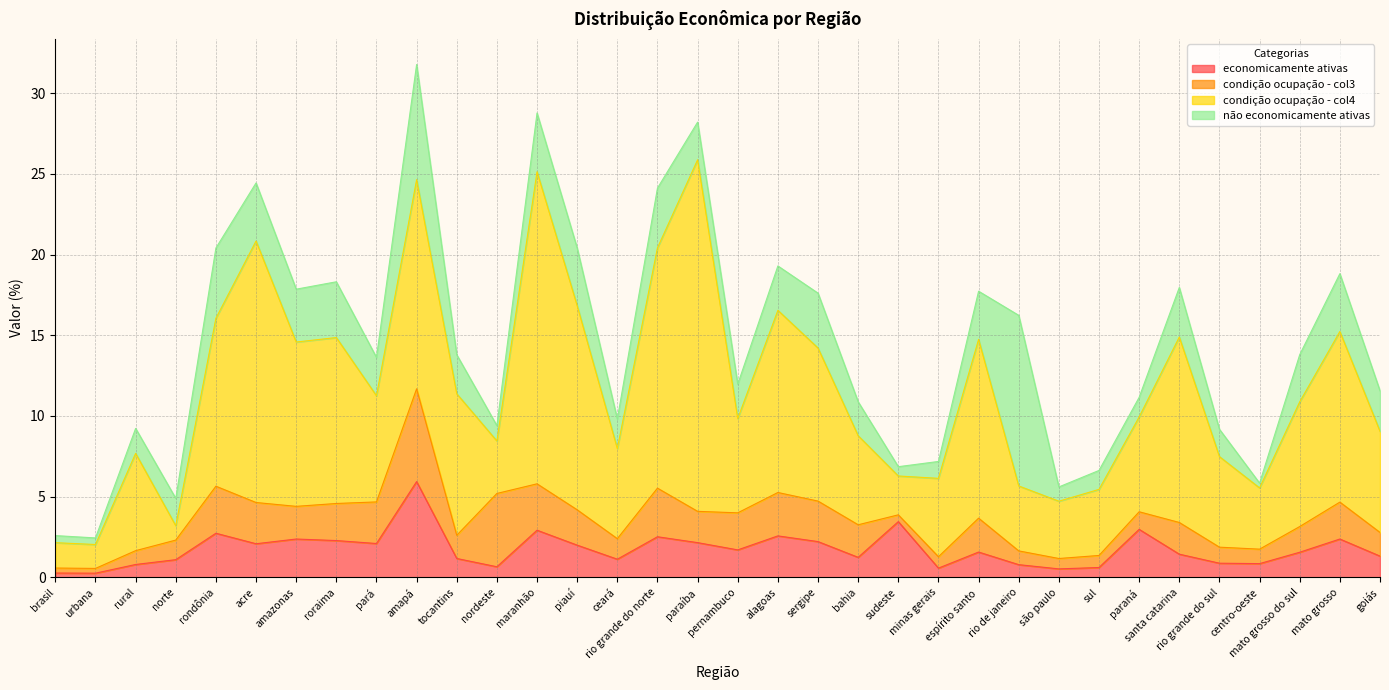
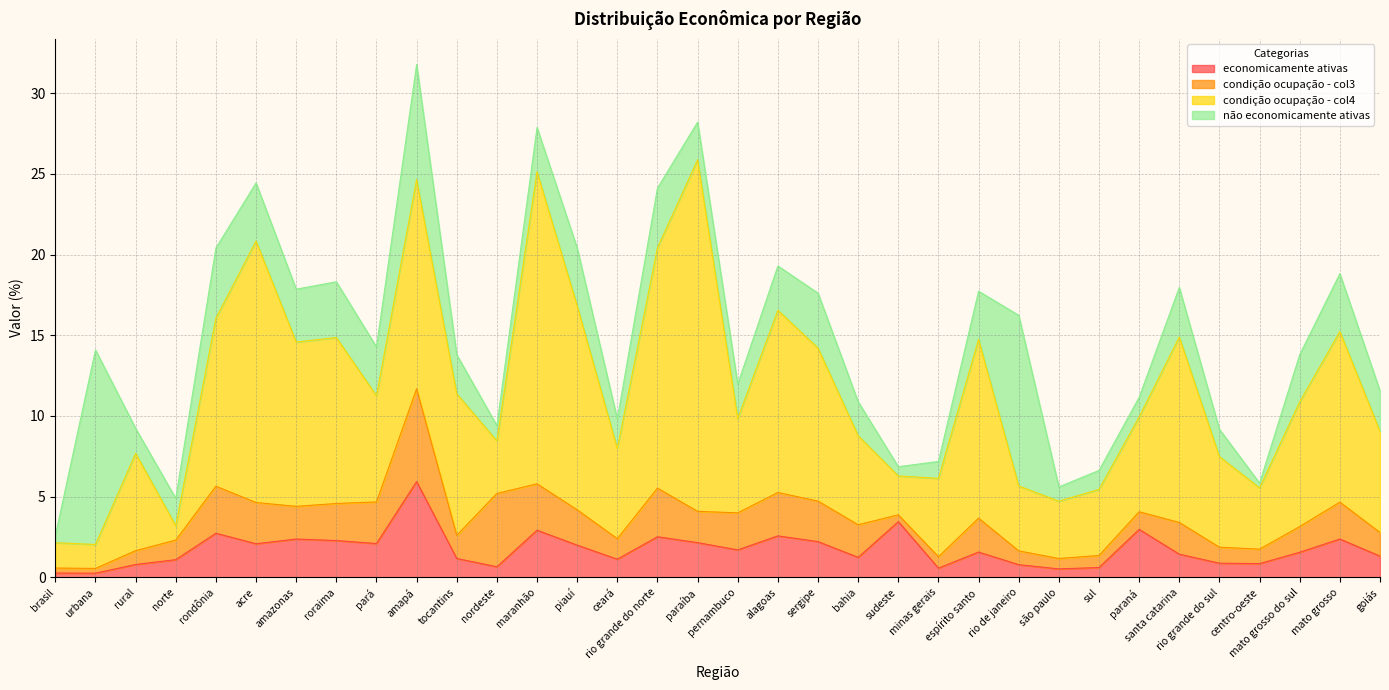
  {
    "economicamente ativas": {
      "brasil": 0.3,
      "urbana": 0.3,
      "rural": 0.8,
      "norte": 1.1,
      "rondônia": 2.7,
      "acre": 2.1,
      "amazonas": 2.4,
      "roraima": 2.3,
      "pará": 2.1,
      "amapá": 5.9,
      "tocantins": 1.2,
      "nordeste": 0.7,
      "maranhão": 2.9,
      "piauí": 2.0,
      "ceará": 1.1,
      "rio grande do norte": 2.5,
      "paraíba": 2.2,
      "pernambuco": 1.7,
      "alagoas": 2.6,
      "sergipe": 2.2,
      "bahia": 1.2,
      "sudeste": 3.5,
      "minas gerais": 0.6,
      "espírito santo": 1.6,
      "rio de janeiro": 0.8,
      "são paulo": 0.5,
      "sul": 0.6,
      "paraná": 3.0,
      "santa catarina": 1.4,
      "rio grande do sul": 0.9,
      "centro-oeste": 0.9,
      "mato grosso do sul": 1.6,
      "mato grosso": 2.4,
      "goiás": 1.3
    },
    "condição ocupação - col3": {
      "brasil": 0.3,
      "urbana": 0.3,
      "rural": 0.9,
      "norte": 1.2,
      "rondônia": 2.9,
      "acre": 2.6,
      "amazonas": 2.0,
      "roraima": 2.3,
      "pará": 2.6,
      "amapá": 5.7,
      "tocantins": 1.4,
      "nordeste": 4.5,
      "maranhão": 2.9,
      "piauí": 2.2,
      "ceará": 1.3,
      "rio grande do norte": 3.0,
      "paraíba": 1.9,
      "pernambuco": 2.3,
      "alagoas": 2.7,
      "sergipe": 2.5,
      "bahia": 2.0,
      "sudeste": 0.4,
      "minas gerais": 0.7,
      "espírito santo": 2.1,
      "rio de janeiro": 0.9,
      "são paulo": 0.6,
      "sul": 0.7,
      "paraná": 1.1,
      "santa catarina": 2.0,
      "rio grande do sul": 1.0,
      "centro-oeste": 0.9,
      "mato grosso do sul": 1.6,
      "mato grosso": 2.3,
      "goiás": 1.5
    },
    "condição ocupação - col4": {
      "brasil": 1.6,
      "urbana": 1.5,
      "rural": 6.0,
      "norte": 0.9,
      "rondônia": 10.4,
      "acre": 16.2,
      "amazonas": 10.2,
      "roraima": 10.3,
      "pará": 6.6,
      "amapá": 13.0,
      "tocantins": 8.8,
      "nordeste": 3.2,
      "maranhão": 19.3,
      "piauí": 12.6,
      "ceará": 5.6,
      "rio grande do norte": 14.9,
      "paraíba": 21.8,
      "pernambuco": 5.8,
      "alagoas": 11.3,
      "sergipe": 9.5,
      "bahia": 5.5,
      "sudeste": 2.4,
      "minas gerais": 4.9,
      "espírito santo": 11.1,
      "rio de janeiro": 4.0,
      "são paulo": 3.5,
      "sul": 4.1,
      "paraná": 5.9,
      "santa catarina": 11.5,
      "rio grande do sul": 5.6,
      "centro-oeste": 3.8,
      "mato grosso do sul": 7.7,
      "mato grosso": 10.6,
      "goiás": 6.3
    },
    "não economicamente ativas": {
      "brasil": 0.4,
-     "urbana": 0.4,
+     "urbana": 12.1,
      "rural": 1.5,
      "norte": 1.7,
      "rondônia": 4.4,
      "acre": 3.6,
      "amazonas": 3.3,
      "roraima": 3.5,
-     "pará": 2.4,
+     "pará": 3.0,
      "amapá": 7.1,
      "tocantins": 2.4,
      "nordeste": 1.0,
-     "maranhão": 3.6,
+     "maranhão": 2.7,
      "piauí": 3.6,
      "ceará": 1.8,
      "rio grande do norte": 3.7,
      "paraíba": 2.3,
      "pernambuco": 2.1,
      "alagoas": 2.7,
      "sergipe": 3.4,
      "bahia": 2.1,
      "sudeste": 0.6,
      "minas gerais": 1.0,
      "espírito santo": 3.0,
      "rio de janeiro": 10.6,
      "são paulo": 0.9,
      "sul": 1.2,
      "paraná": 1.2,
      "santa catarina": 3.1,
      "rio grande do sul": 1.7,
      "centro-oeste": 0.3,
      "mato grosso do sul": 2.9,
      "mato grosso": 3.6,
      "goiás": 2.5
    }
  }
